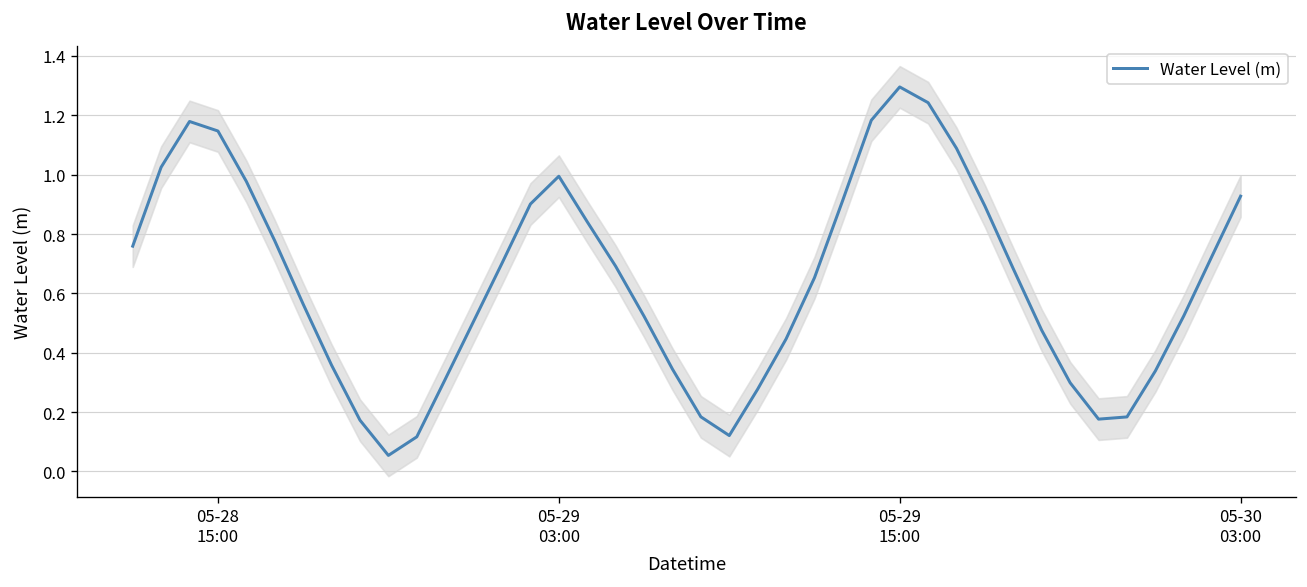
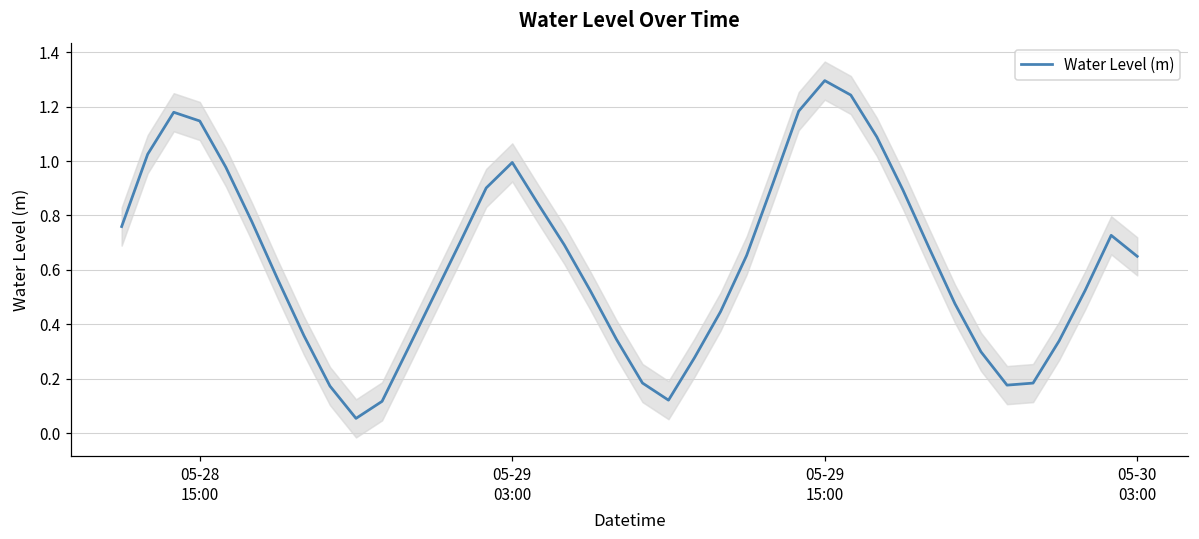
  {
    "Water Level (m)": {
      "05-28 15:00": 1.15,
      "05-29 03:00": 0.99,
      "05-29 15:00": 1.30,
-     "05-30 03:00": 0.93
+     "05-30 03:00": 0.65
    }
  }
